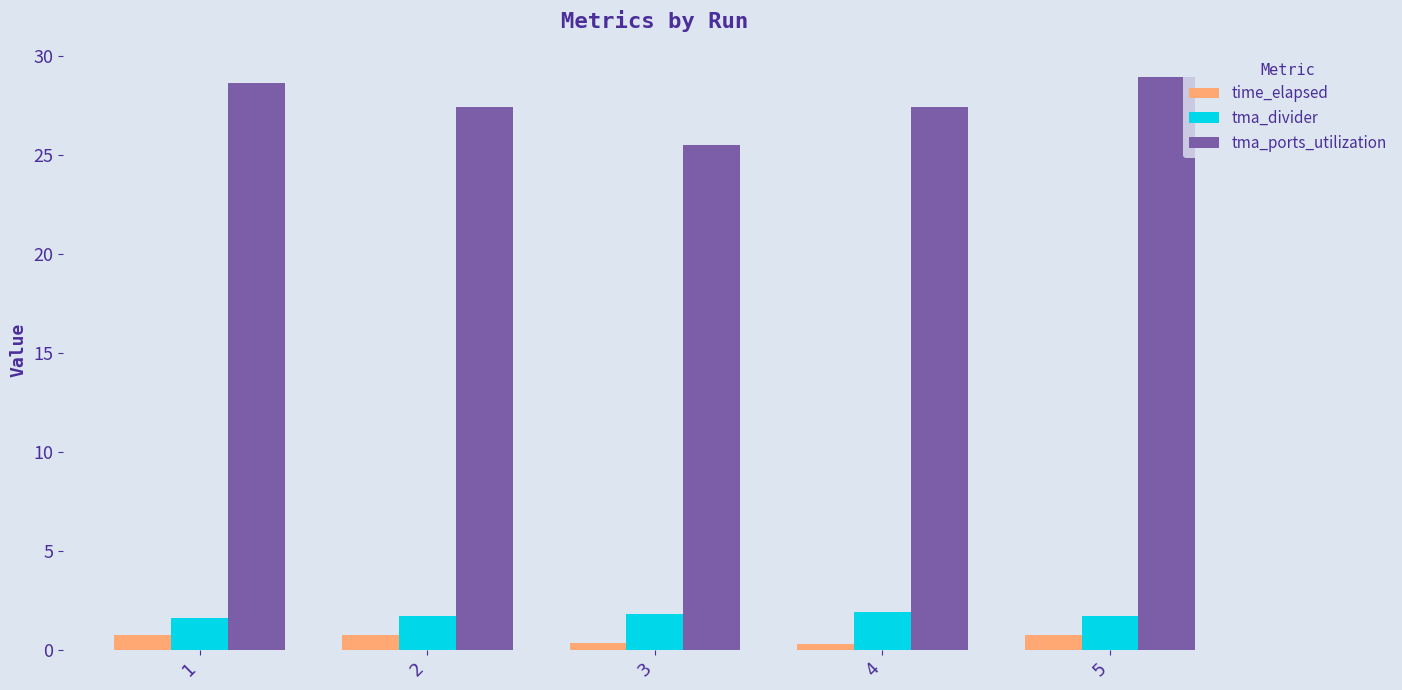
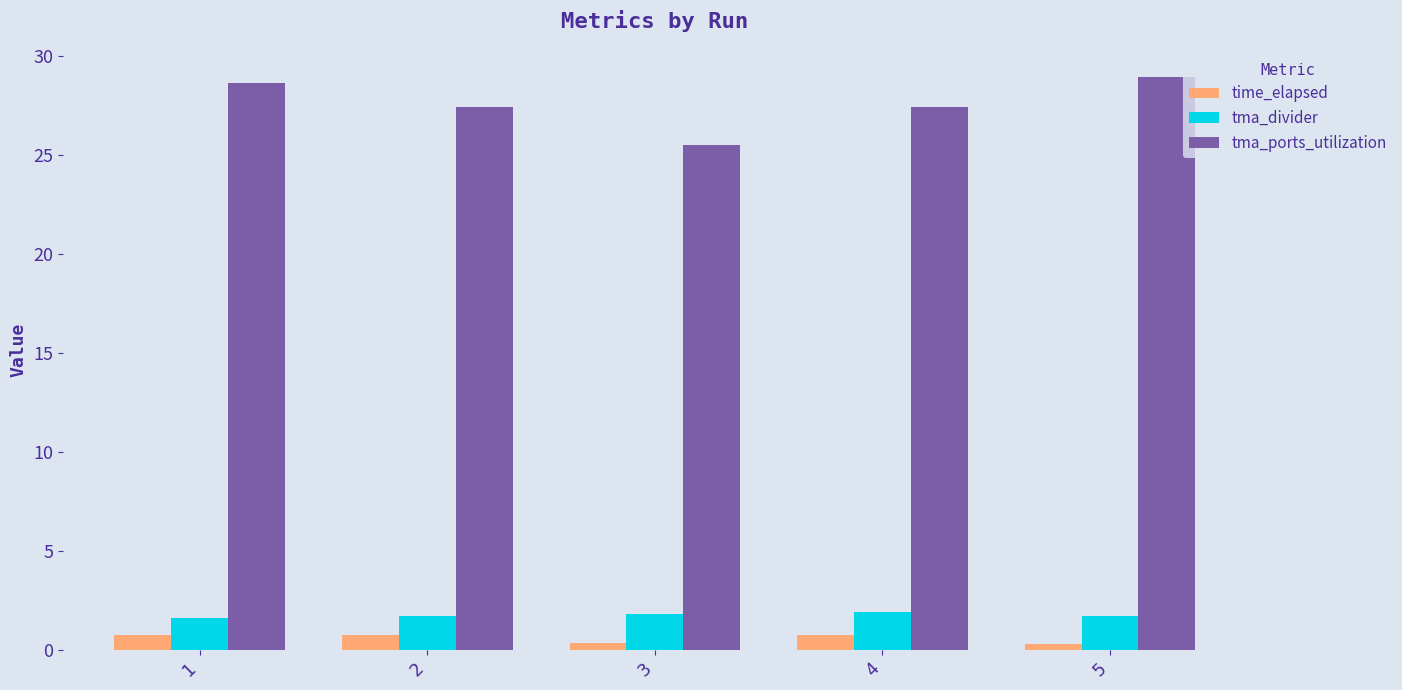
  {
    "time_elapsed": {
      "1": 0.8,
      "2": 0.8,
      "3": 0.3,
-     "4": 0.3,
-     "5": 0.7
+     "4": 0.7,
+     "5": 0.3
    },
    "tma_divider": {
      "1": 1.6,
      "2": 1.7,
      "3": 1.8,
      "4": 1.9,
      "5": 1.7
    },
    "tma_ports_utilization": {
      "1": 28.6,
      "2": 27.4,
      "3": 25.5,
      "4": 27.4,
      "5": 28.9
    }
  }
